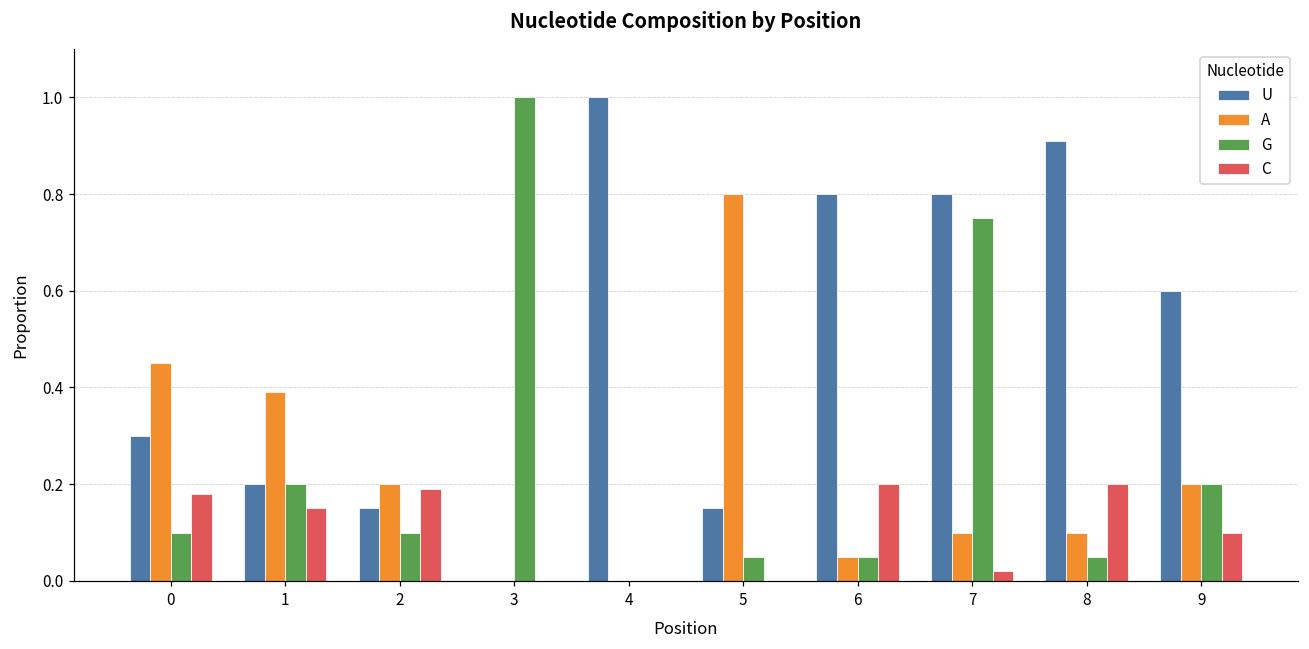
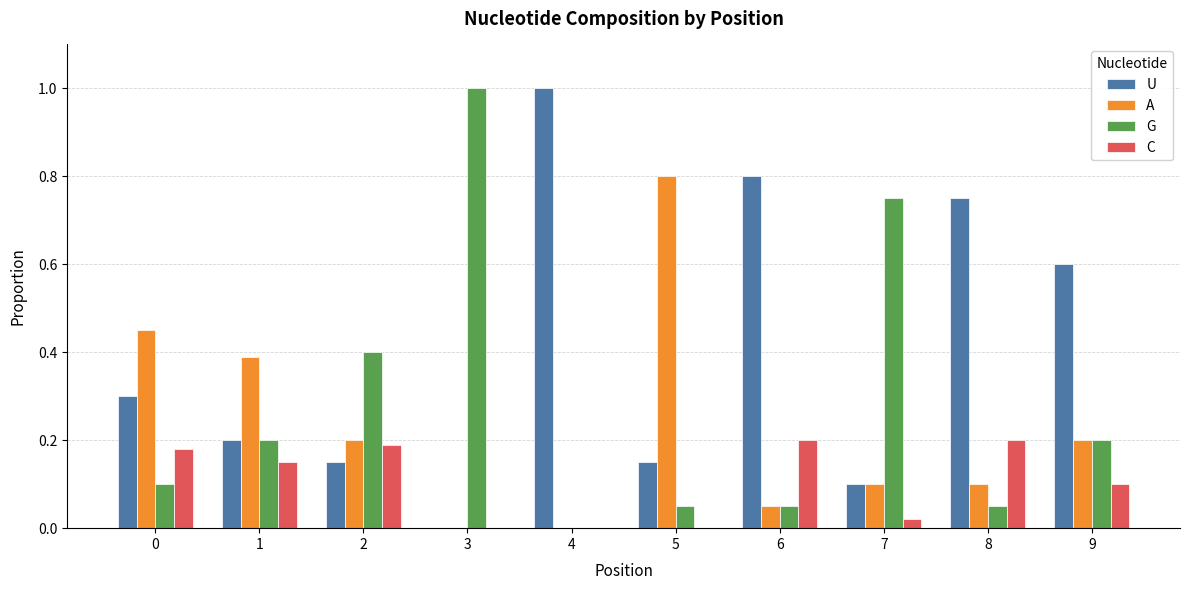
  {
    "U": {
      "0": 0.30,
      "1": 0.20,
      "2": 0.15,
      "3": 0.00,
      "4": 1.00,
      "5": 0.15,
      "6": 0.80,
-     "7": 0.8,
-     "8": 0.91,
+     "7": 0.1,
+     "8": 0.75,
      "9": 0.60
    },
    "A": {
      "0": 0.45,
      "1": 0.39,
      "2": 0.20,
      "3": 0.00,
      "4": 0.00,
      "5": 0.80,
      "6": 0.05,
      "7": 0.10,
      "8": 0.10,
      "9": 0.20
    },
    "G": {
      "0": 0.1,
      "1": 0.2,
-     "2": 0.1,
+     "2": 0.4,
      "3": 1.0,
      "4": 0.0,
      "5": 0.05,
      "6": 0.05,
      "7": 0.75,
      "8": 0.05,
      "9": 0.2
    },
    "C": {
      "0": 0.18,
      "1": 0.15,
      "2": 0.19,
      "3": 0.00,
      "4": 0.00,
      "5": 0.00,
      "6": 0.20,
      "7": 0.02,
      "8": 0.20,
      "9": 0.10
    }
  }
